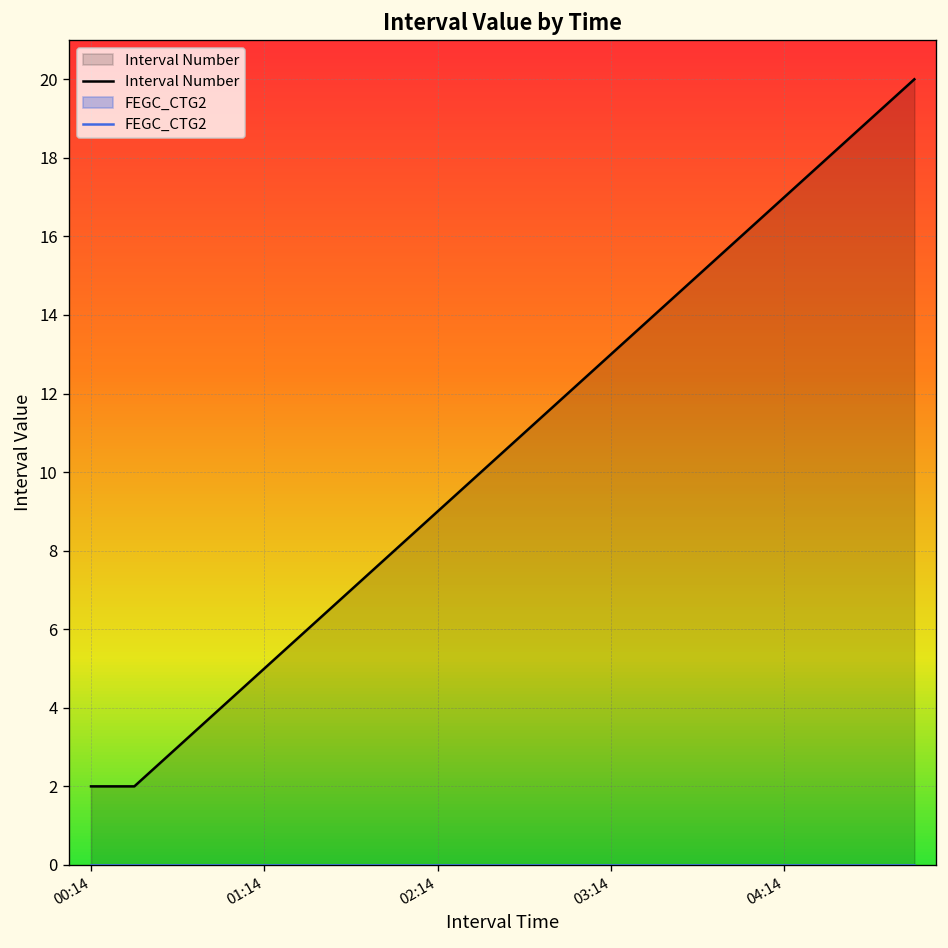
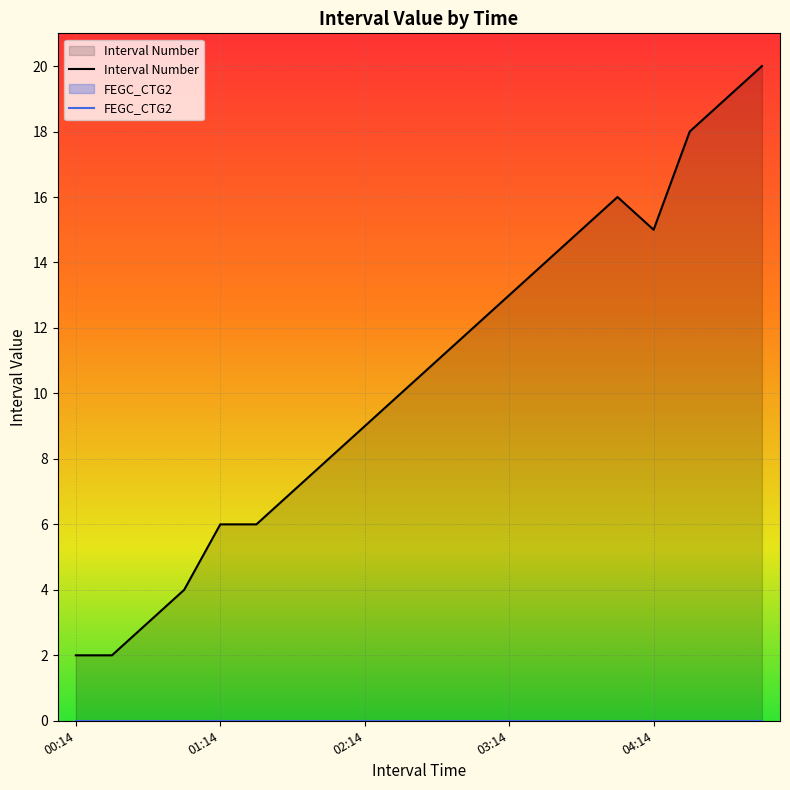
  {
    "Interval Number": {
      "00:14": 2,
-     "01:14": 5,
+     "01:14": 6,
      "02:14": 9,
      "03:14": 13,
-     "04:14": 17
+     "04:14": 15
    },
    "FEGC_CTG2": {
      "00:14": 0,
      "01:14": 0,
      "02:14": 0,
      "03:14": 0,
      "04:14": 0
    }
  }
